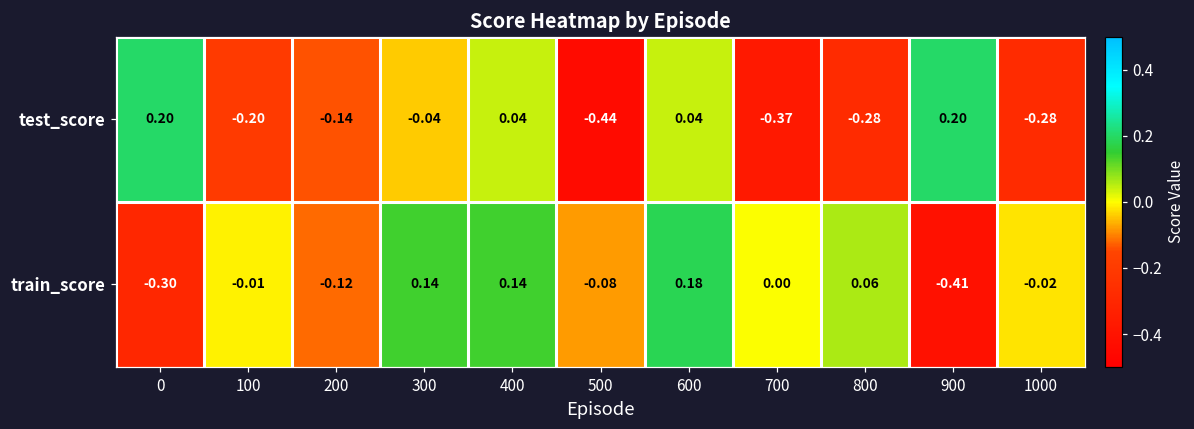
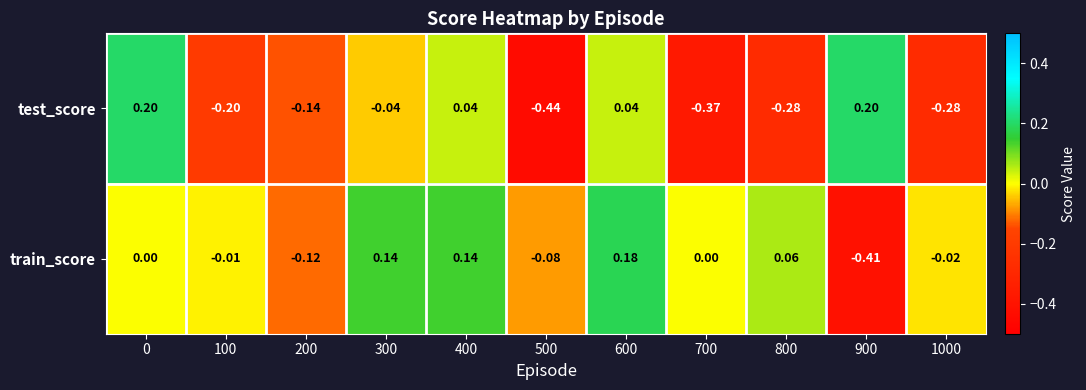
  {
    "test_score": {
      "0": 0.20,
      "100": -0.20,
      "200": -0.14,
      "300": -0.04,
      "400": 0.04,
      "500": -0.44,
      "600": 0.04,
      "700": -0.37,
      "800": -0.28,
      "900": 0.20,
      "1000": -0.28
    },
    "train_score": {
-     "0": -0.30,
+     "0": 0.00,
      "100": -0.01,
      "200": -0.12,
      "300": 0.14,
      "400": 0.14,
      "500": -0.08,
      "600": 0.18,
      "700": 0.00,
      "800": 0.06,
      "900": -0.41,
      "1000": -0.02
    }
  }
